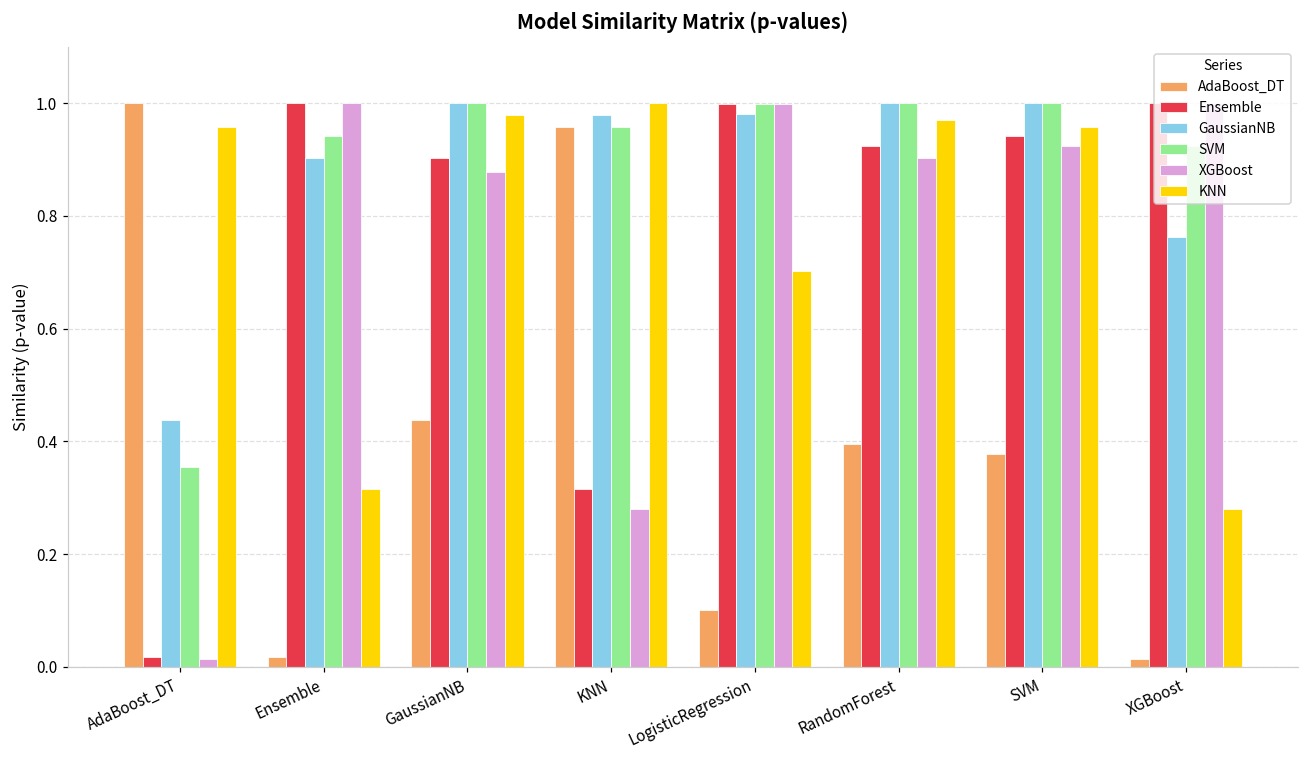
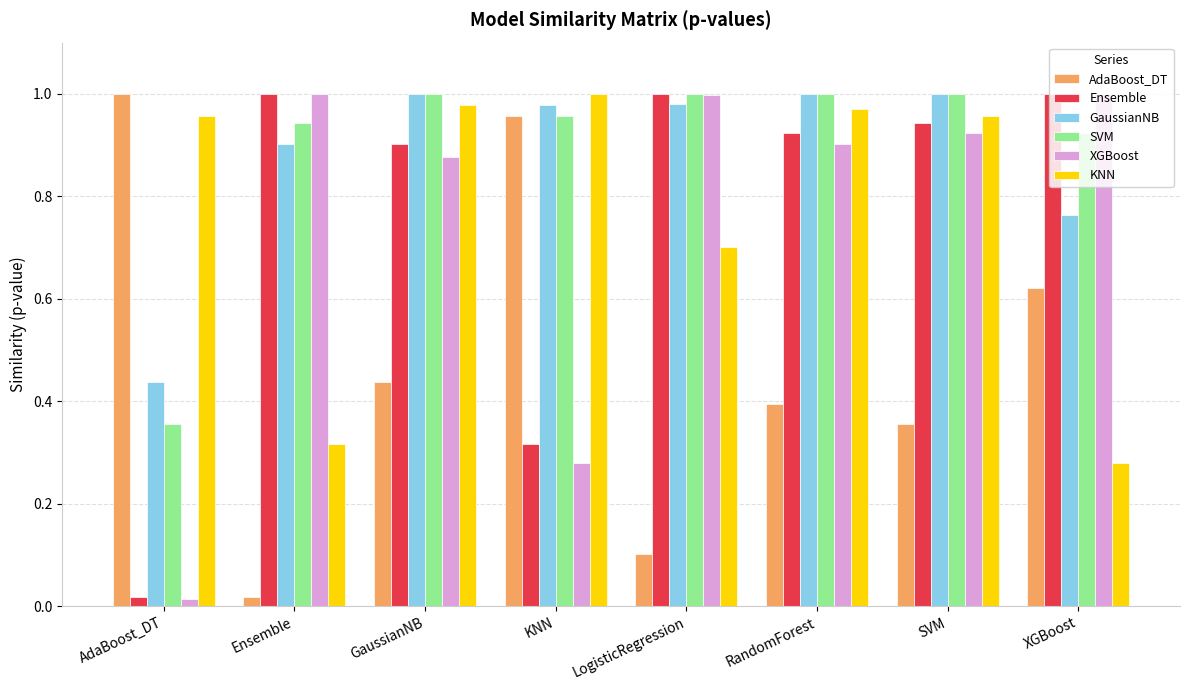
  {
    "AdaBoost_DT": {
      "AdaBoost_DT": 1.00,
      "Ensemble": 0.02,
      "GaussianNB": 0.44,
      "KNN": 0.96,
      "LogisticRegression": 0.10,
      "RandomForest": 0.40,
-     "SVM": 0.38,
-     "XGBoost": 0.01
+     "SVM": 0.35,
+     "XGBoost": 0.62
    },
    "Ensemble": {
      "AdaBoost_DT": 0.02,
      "Ensemble": 1.00,
      "GaussianNB": 0.90,
      "KNN": 0.32,
      "LogisticRegression": 1.00,
      "RandomForest": 0.92,
      "SVM": 0.94
    },
    "GaussianNB": {
      "AdaBoost_DT": 0.44,
      "Ensemble": 0.90,
      "GaussianNB": 1.00,
      "KNN": 0.98,
      "LogisticRegression": 0.98,
      "RandomForest": 1.00,
      "SVM": 1.00,
      "XGBoost": 0.76
    },
    "SVM": {
      "AdaBoost_DT": 0.35,
      "Ensemble": 0.94,
      "GaussianNB": 1.00,
      "KNN": 0.96,
      "LogisticRegression": 1.00,
      "RandomForest": 1.00,
      "SVM": 1.00
    },
    "XGBoost": {
      "AdaBoost_DT": 0.01,
      "Ensemble": 1.00,
      "GaussianNB": 0.88,
      "KNN": 0.28,
      "LogisticRegression": 1.00,
      "RandomForest": 0.90,
      "SVM": 0.92
    },
    "KNN": {
      "AdaBoost_DT": 0.96,
      "Ensemble": 0.32,
      "GaussianNB": 0.98,
      "KNN": 1.00,
      "LogisticRegression": 0.70,
      "RandomForest": 0.97,
      "SVM": 0.96,
      "XGBoost": 0.28
    }
  }
